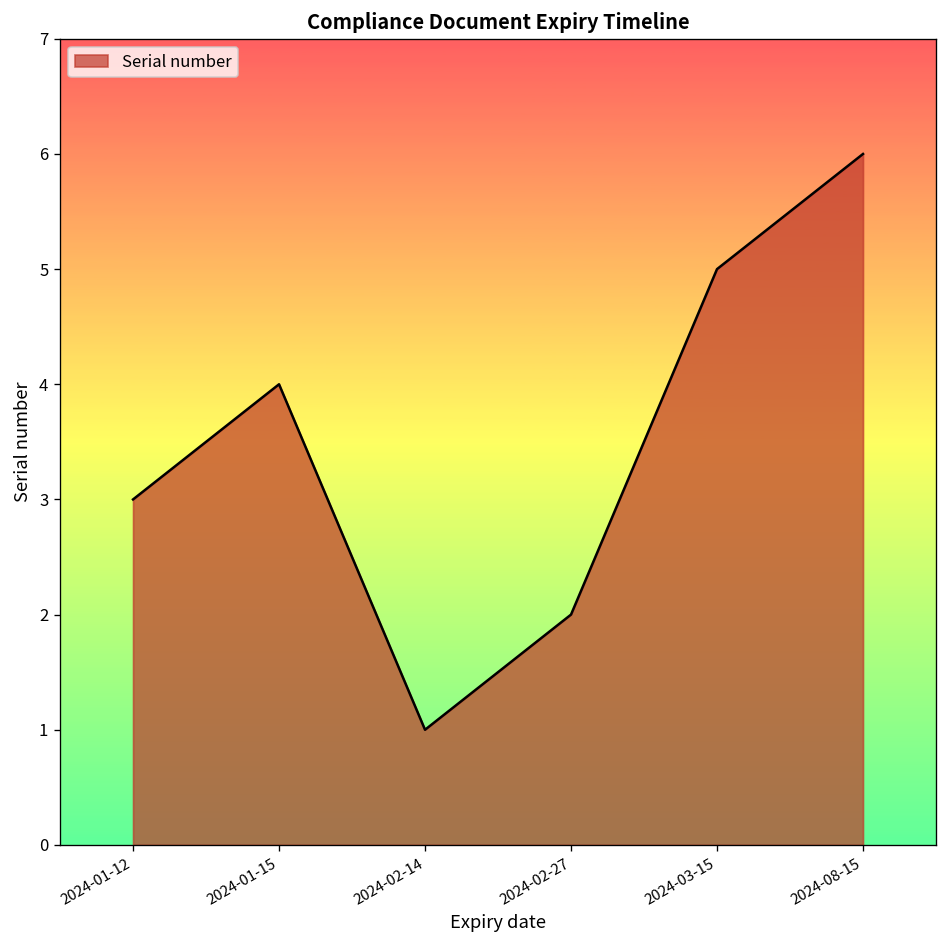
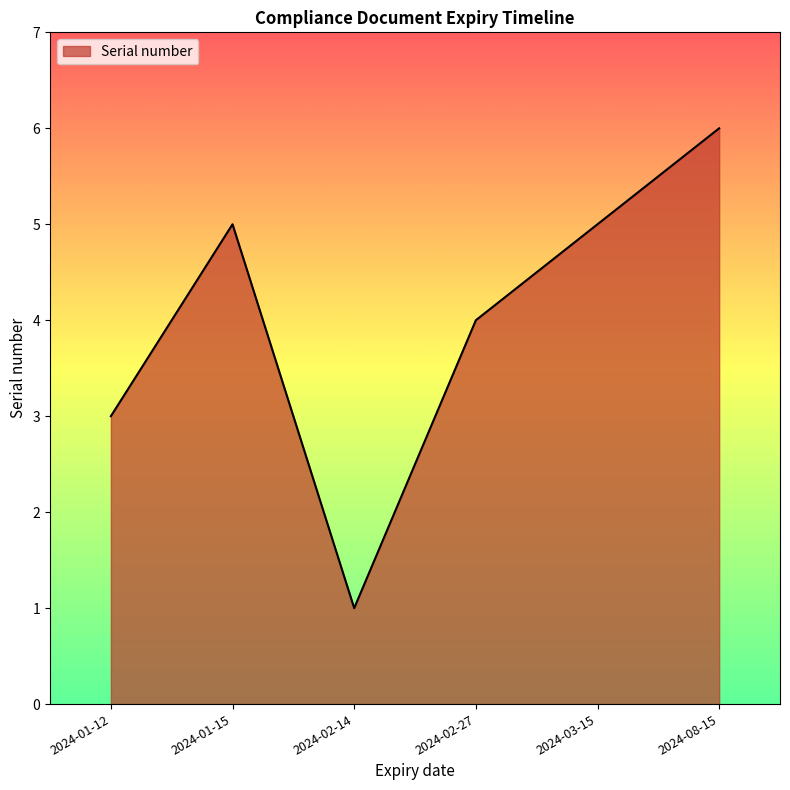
  {
    "2024-01-12": 3,
-   "2024-01-15": 4,
+   "2024-01-15": 5,
    "2024-02-14": 1,
-   "2024-02-27": 2,
+   "2024-02-27": 4,
    "2024-03-15": 5,
    "2024-08-15": 6
  }
